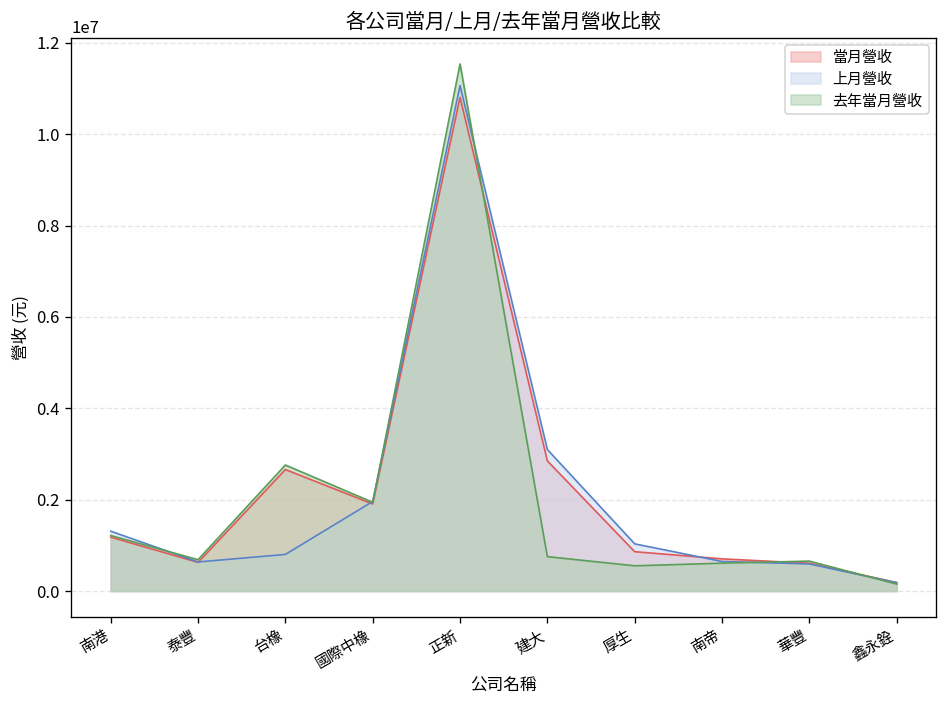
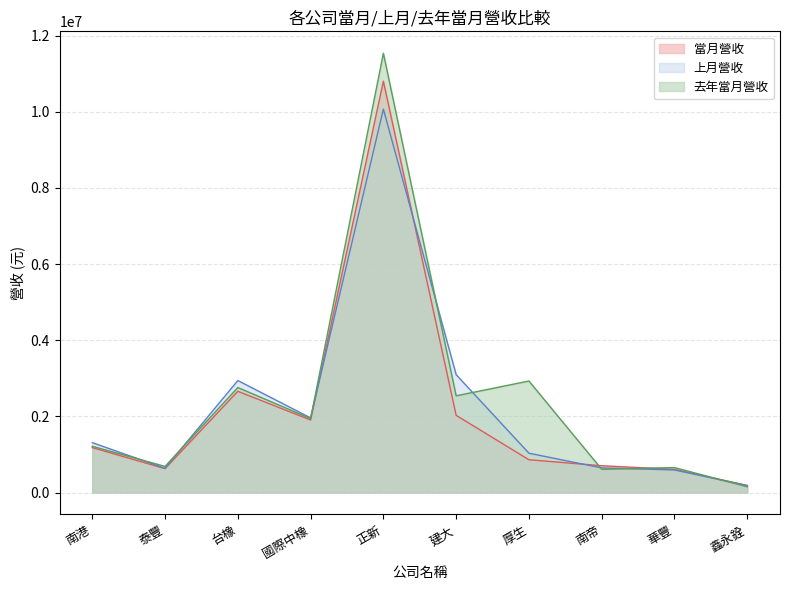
  {
    "當月營收": {
      "台橡": 2700000,
      "正新": 10800000,
-     "建大": 2800000,
+     "建大": 2000000,
      "厚生": 900000
    },
    "上月營收": {
      "南港": 1300000,
-     "台橡": 800000,
-     "正新": 11100000,
+     "台橡": 2900000,
+     "正新": 10100000,
      "建大": 3100000,
      "厚生": 1000000
    },
    "去年當月營收": {
      "台橡": 2800000,
      "正新": 11500000,
-     "建大": 800000,
-     "厚生": 600000
+     "建大": 2500000,
+     "厚生": 2900000
    }
  }
